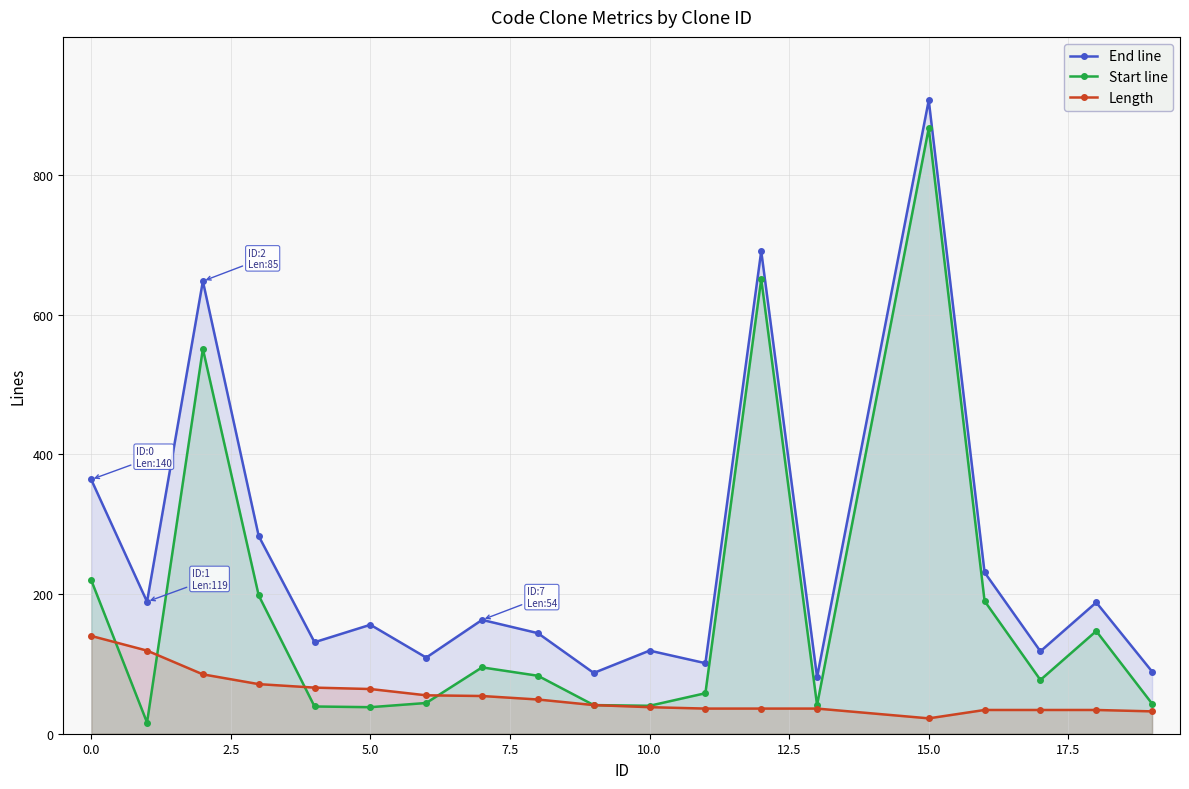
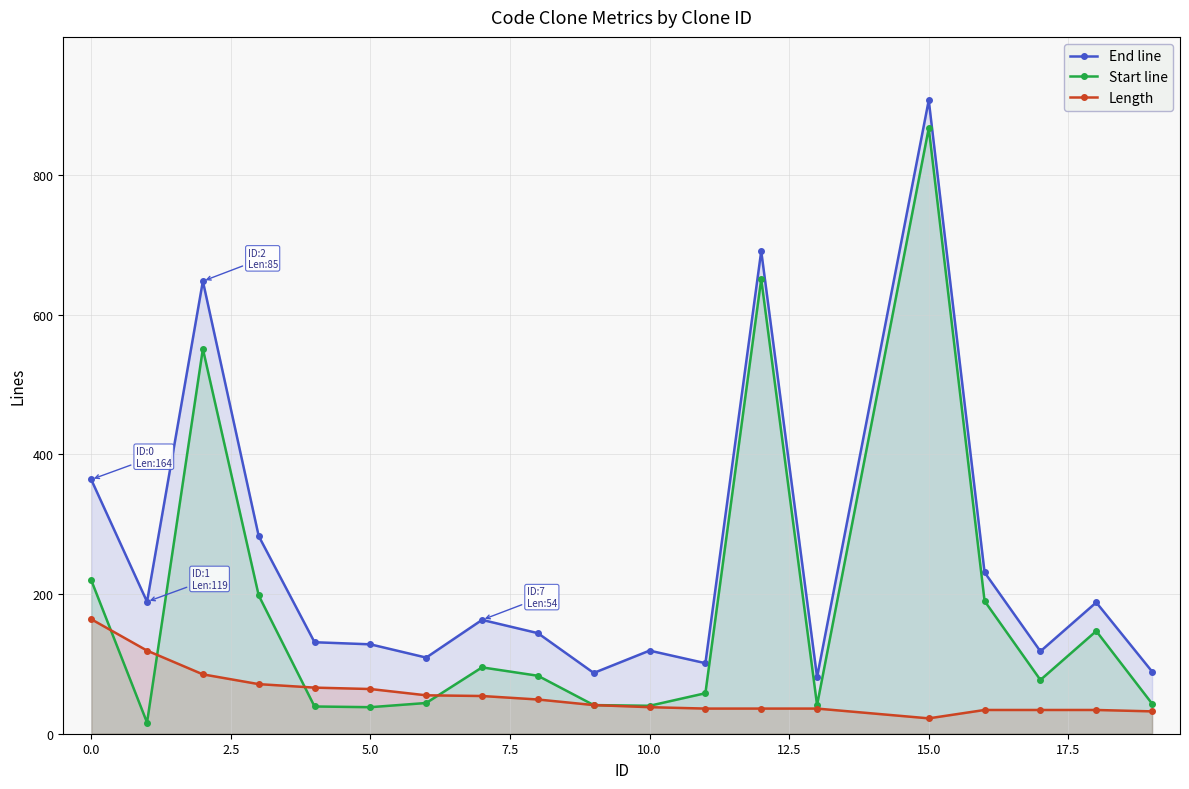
  {
    "End line": {
-     "5.0": 160,
+     "5.0": 130,
      "10.0": 120,
      "15.0": 910
    },
    "Start line": {
      "0.0": 220,
      "5.0": 40,
      "15.0": 870
    },
    "Length": {
-     "0.0": 140
+     "0.0": 164
    }
  }
